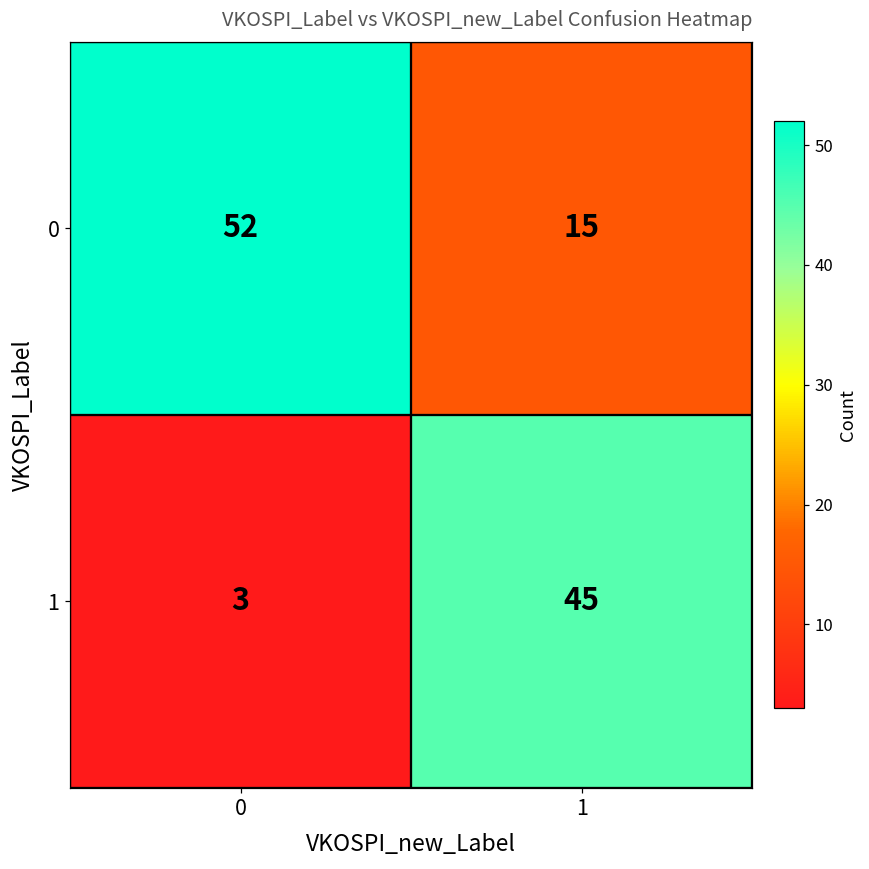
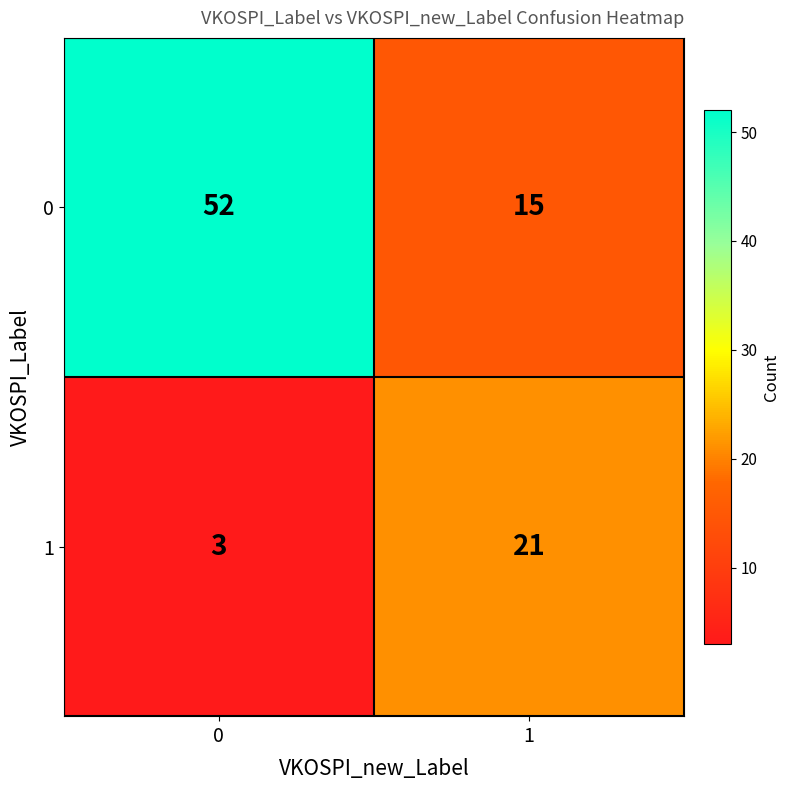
  {
    "0": {
      "0": 52,
      "1": 15
    },
    "1": {
      "0": 3,
-     "1": 45
+     "1": 21
    }
  }
